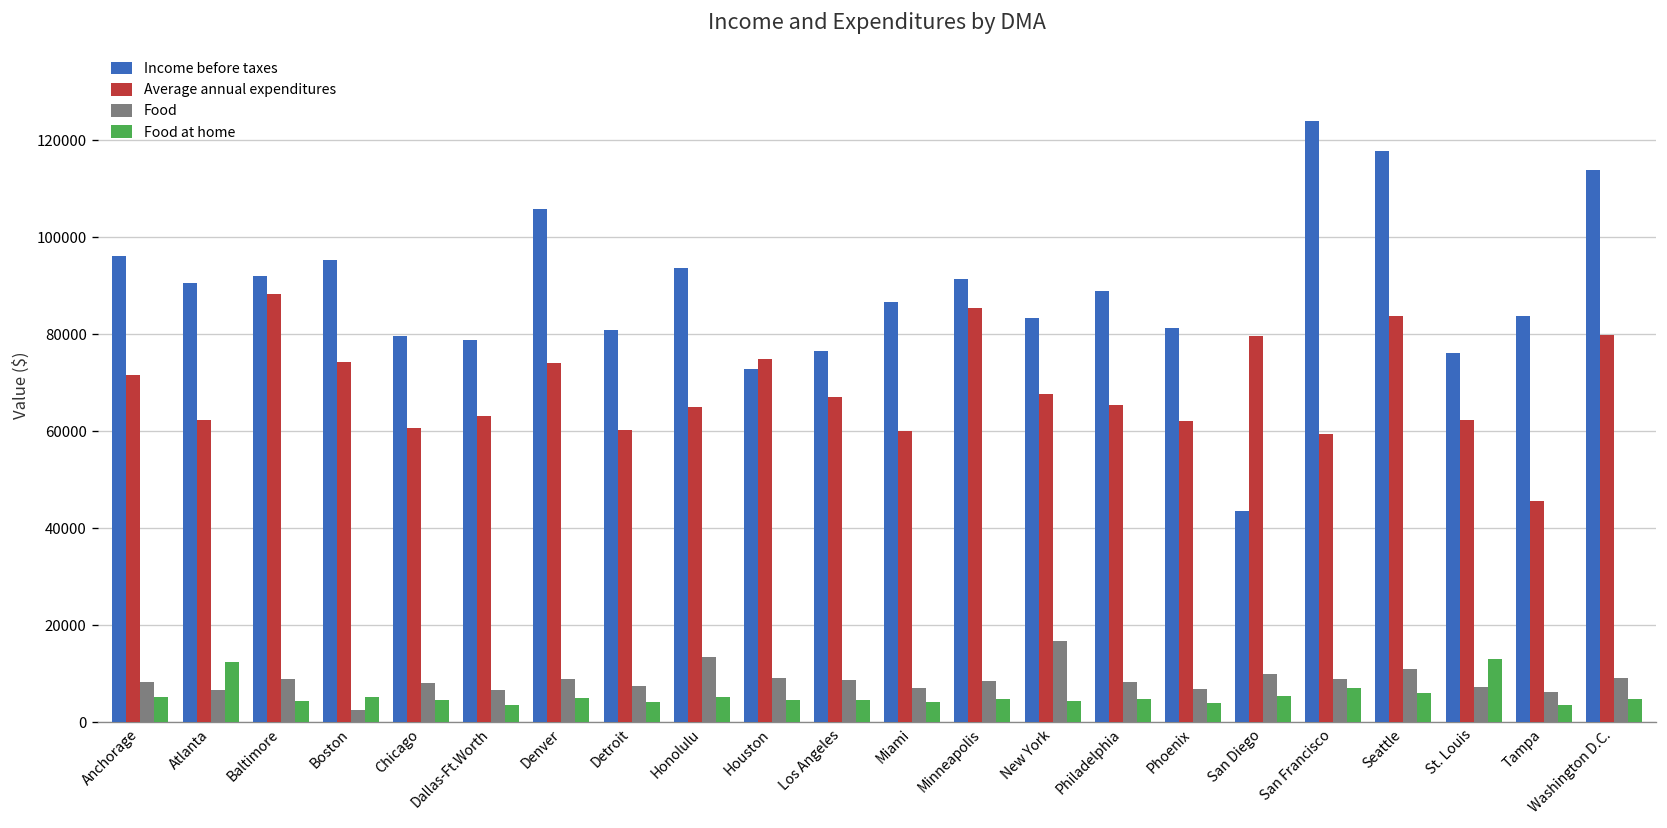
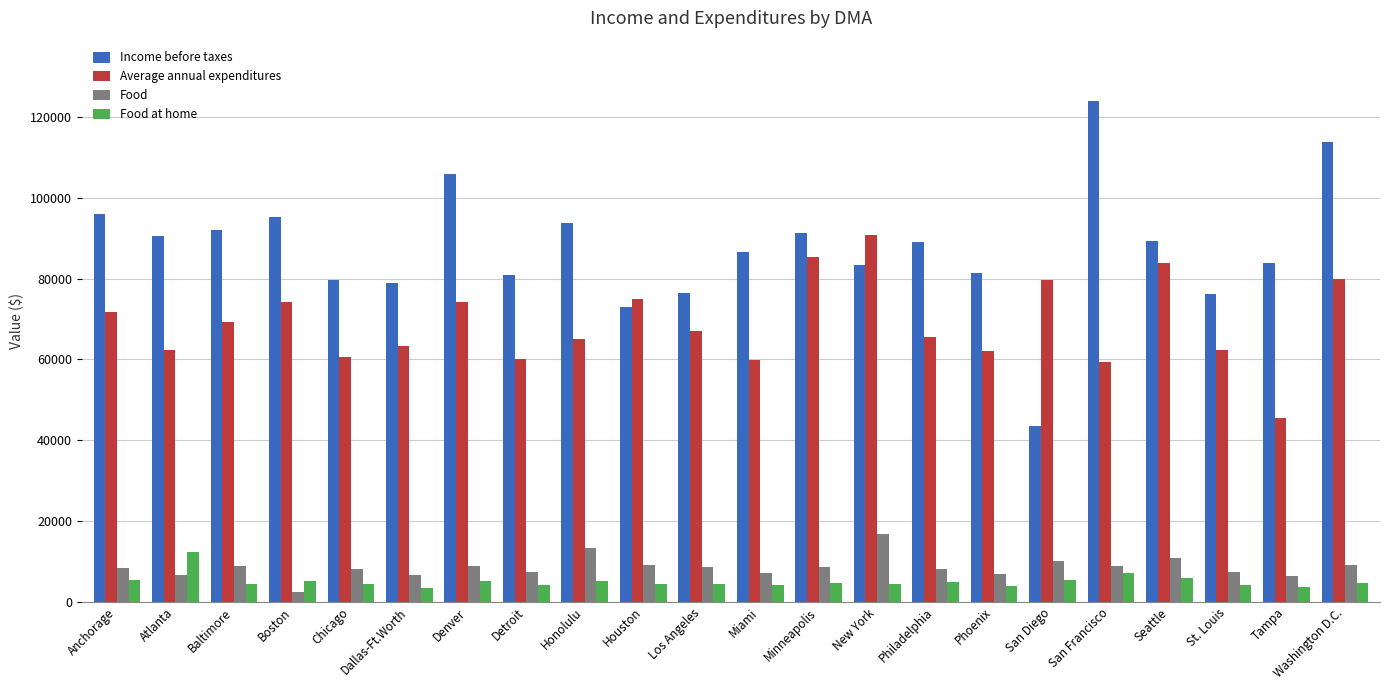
  {
    "Income before taxes": {
      "Anchorage": 96000,
      "Atlanta": 91000,
      "Baltimore": 92000,
      "Boston": 95000,
      "Chicago": 80000,
      "Dallas-Ft.Worth": 79000,
      "Denver": 106000,
      "Detroit": 81000,
      "Honolulu": 94000,
      "Houston": 73000,
      "Los Angeles": 76000,
      "Miami": 87000,
      "Minneapolis": 91000,
      "New York": 83000,
      "Philadelphia": 89000,
      "Phoenix": 81000,
      "San Diego": 44000,
      "San Francisco": 124000,
-     "Seattle": 118000,
+     "Seattle": 89000,
      "St. Louis": 76000,
      "Tampa": 84000,
      "Washington D.C.": 114000
    },
    "Average annual expenditures": {
      "Anchorage": 72000,
      "Atlanta": 62000,
-     "Baltimore": 88000,
+     "Baltimore": 69000,
      "Boston": 74000,
      "Chicago": 61000,
      "Dallas-Ft.Worth": 63000,
      "Denver": 74000,
      "Detroit": 60000,
      "Honolulu": 65000,
      "Houston": 75000,
      "Los Angeles": 67000,
      "Miami": 60000,
      "Minneapolis": 85000,
-     "New York": 68000,
+     "New York": 91000,
      "Philadelphia": 65000,
      "Phoenix": 62000,
      "San Diego": 80000,
      "San Francisco": 59000,
      "Seattle": 84000,
      "St. Louis": 62000,
      "Tampa": 46000,
      "Washington D.C.": 80000
    },
    "Food": {
      "Anchorage": 8000,
      "Atlanta": 7000,
      "Baltimore": 9000,
      "Boston": 2000,
      "Chicago": 8000,
      "Dallas-Ft.Worth": 7000,
      "Denver": 9000,
      "Detroit": 7000,
      "Honolulu": 13000,
      "Houston": 9000,
      "Los Angeles": 9000,
      "Miami": 7000,
      "Minneapolis": 9000,
      "New York": 17000,
      "Philadelphia": 8000,
      "Phoenix": 7000,
      "San Diego": 10000,
      "San Francisco": 9000,
      "Seattle": 11000,
      "St. Louis": 7000,
      "Tampa": 6000,
      "Washington D.C.": 9000
    },
    "Food at home": {
      "Anchorage": 5000,
      "Atlanta": 12000,
      "Baltimore": 4000,
      "Boston": 5000,
      "Chicago": 5000,
      "Dallas-Ft.Worth": 3000,
      "Denver": 5000,
      "Detroit": 4000,
      "Honolulu": 5000,
      "Houston": 4000,
      "Los Angeles": 4000,
      "Miami": 4000,
      "Minneapolis": 5000,
      "New York": 4000,
      "Philadelphia": 5000,
      "Phoenix": 4000,
      "San Diego": 5000,
      "San Francisco": 7000,
      "Seattle": 6000,
-     "St. Louis": 13000,
+     "St. Louis": 4000,
      "Tampa": 4000,
      "Washington D.C.": 5000
    }
  }
